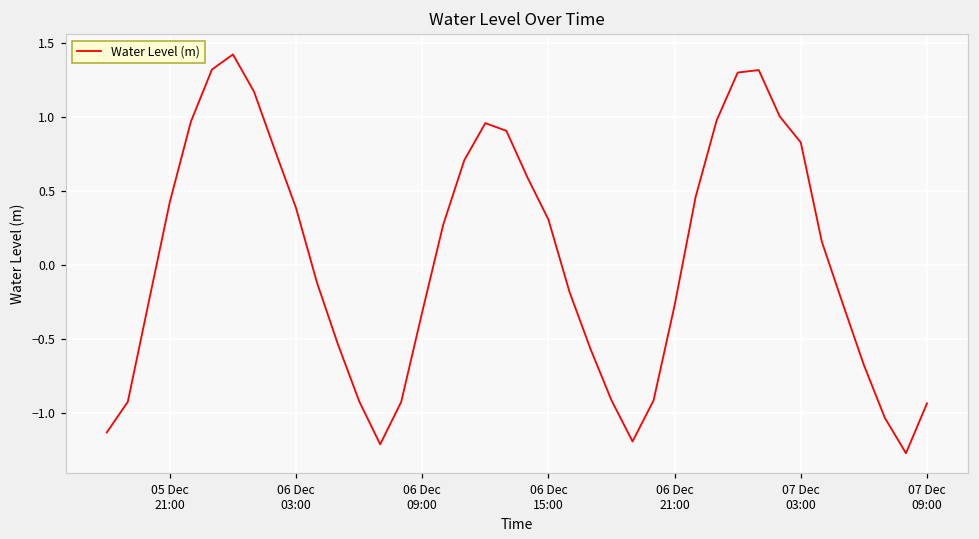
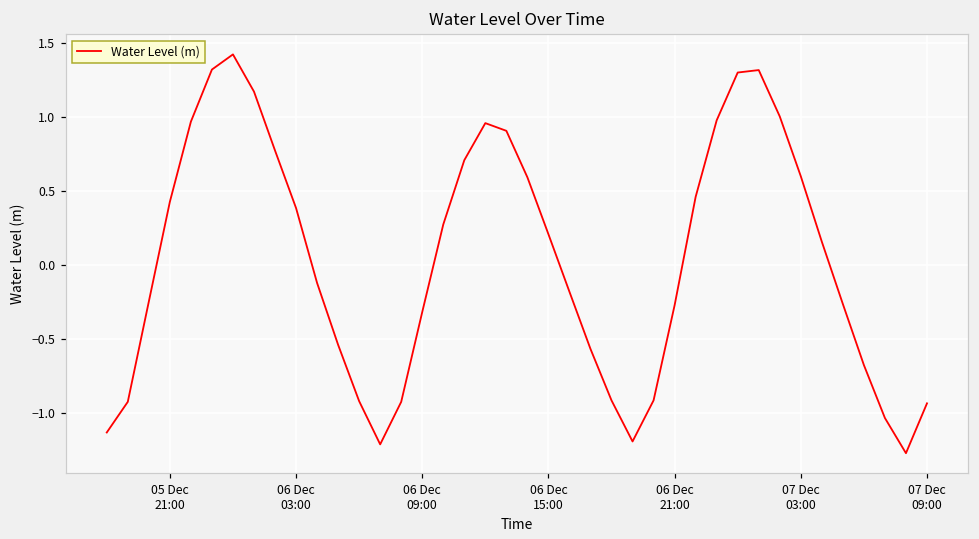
  {
    "05 Dec 21:00": 0.43,
    "06 Dec 03:00": 0.39,
    "06 Dec 09:00": -0.32,
-   "06 Dec 15:00": 0.31,
+   "06 Dec 15:00": 0.21,
    "06 Dec 21:00": -0.27,
-   "07 Dec 03:00": 0.83,
+   "07 Dec 03:00": 0.60,
    "07 Dec 09:00": -0.94
  }
